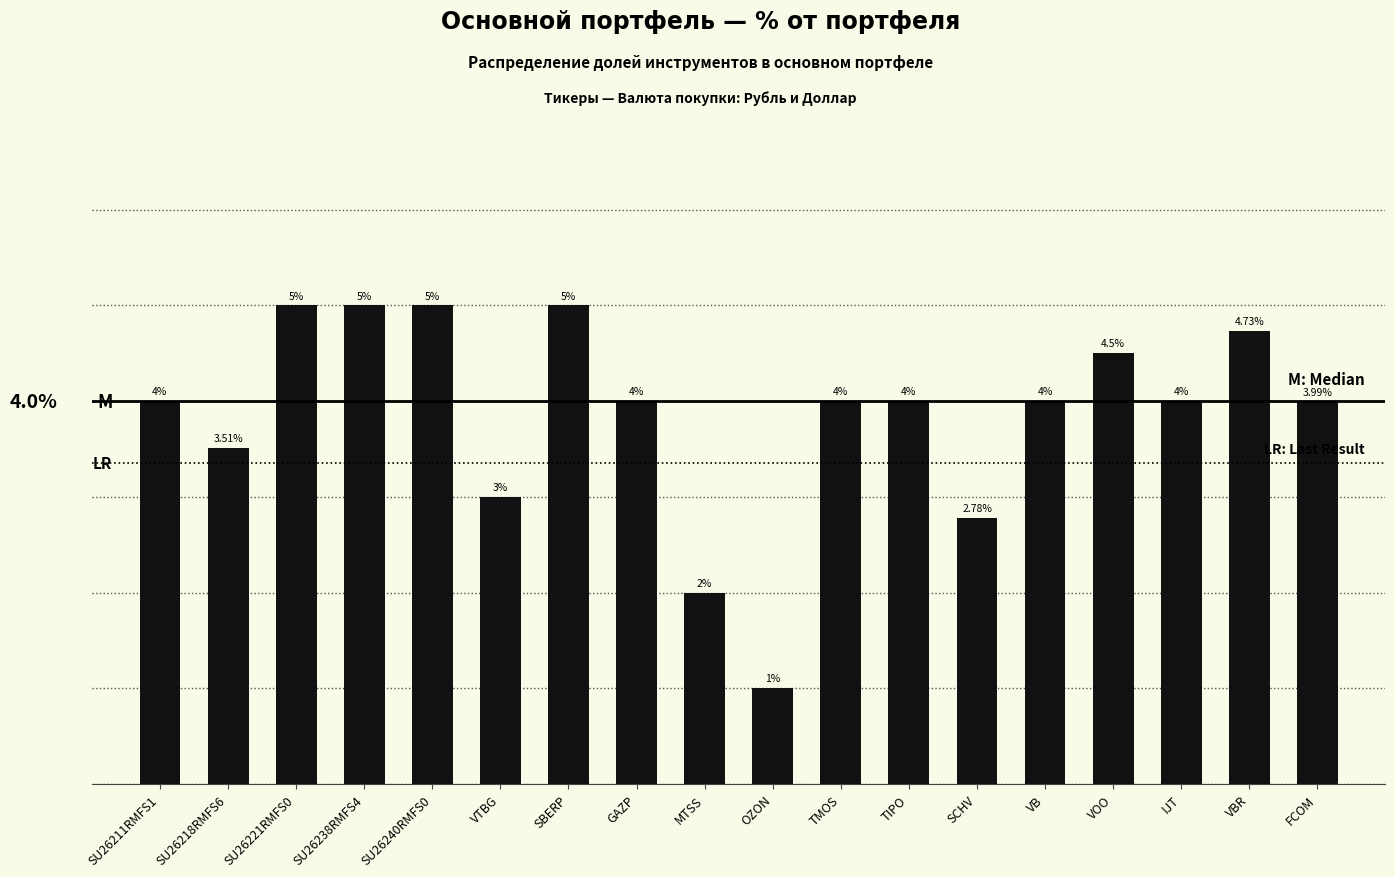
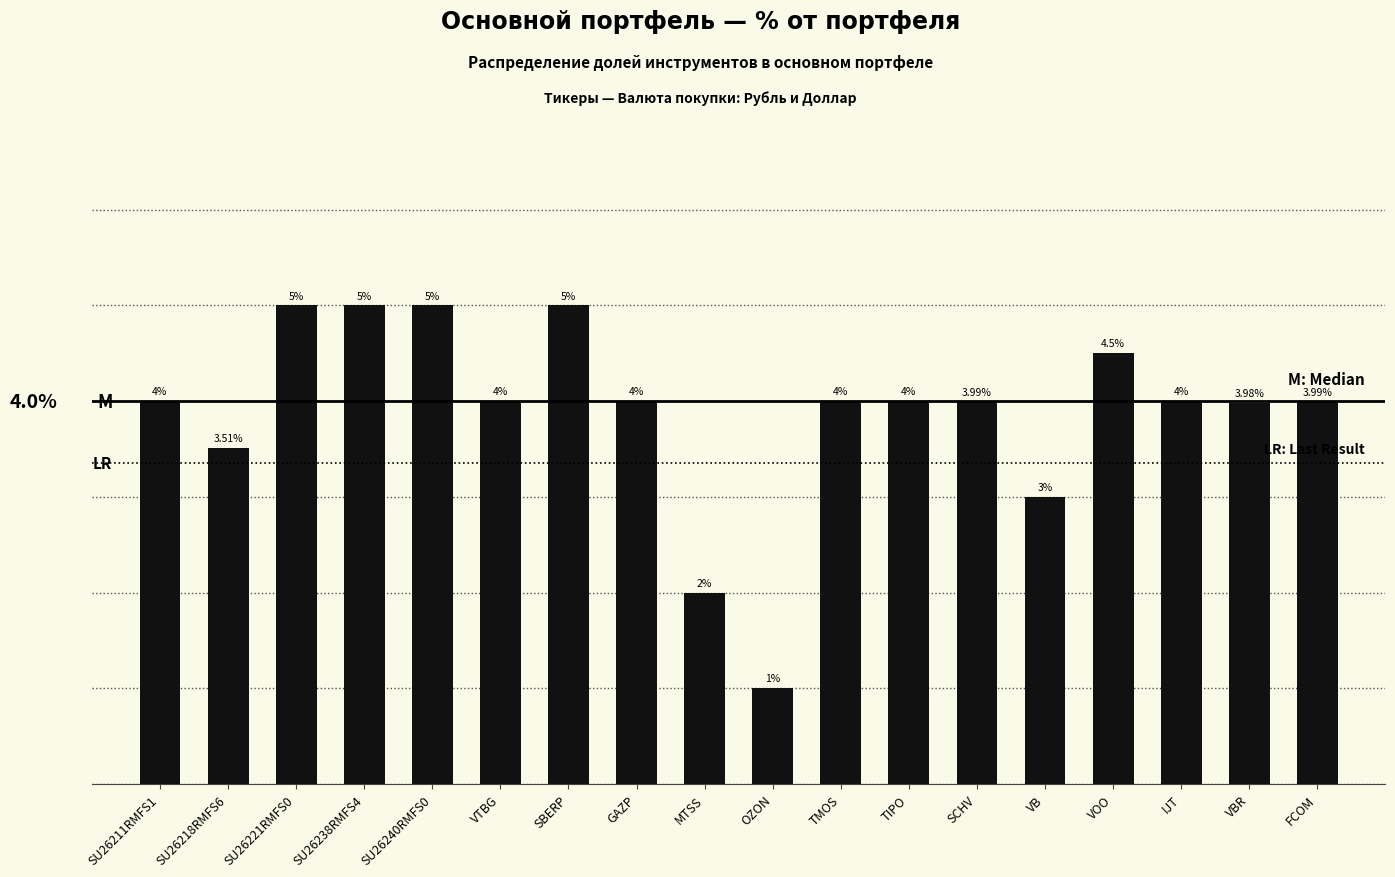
  {
    "SU26211RMFS1": "4%",
    "SU26218RMFS6": "3.51%",
    "SU26221RMFS0": "5%",
    "SU26238RMFS4": "5%",
    "SU26240RMFS0": "5%",
-   "VTBG": "3%",
+   "VTBG": "4%",
    "SBERP": "5%",
    "GAZP": "4%",
    "MTSS": "2%",
    "OZON": "1%",
    "TMOS": "4%",
    "TIPO": "4%",
-   "SCHV": "2.78%",
-   "VB": "4%",
+   "SCHV": "3.99%",
+   "VB": "3%",
    "VOO": "4.5%",
    "IJT": "4%",
-   "VBR": "4.73%",
+   "VBR": "3.98%",
    "FCOM": "3.99%"
  }
